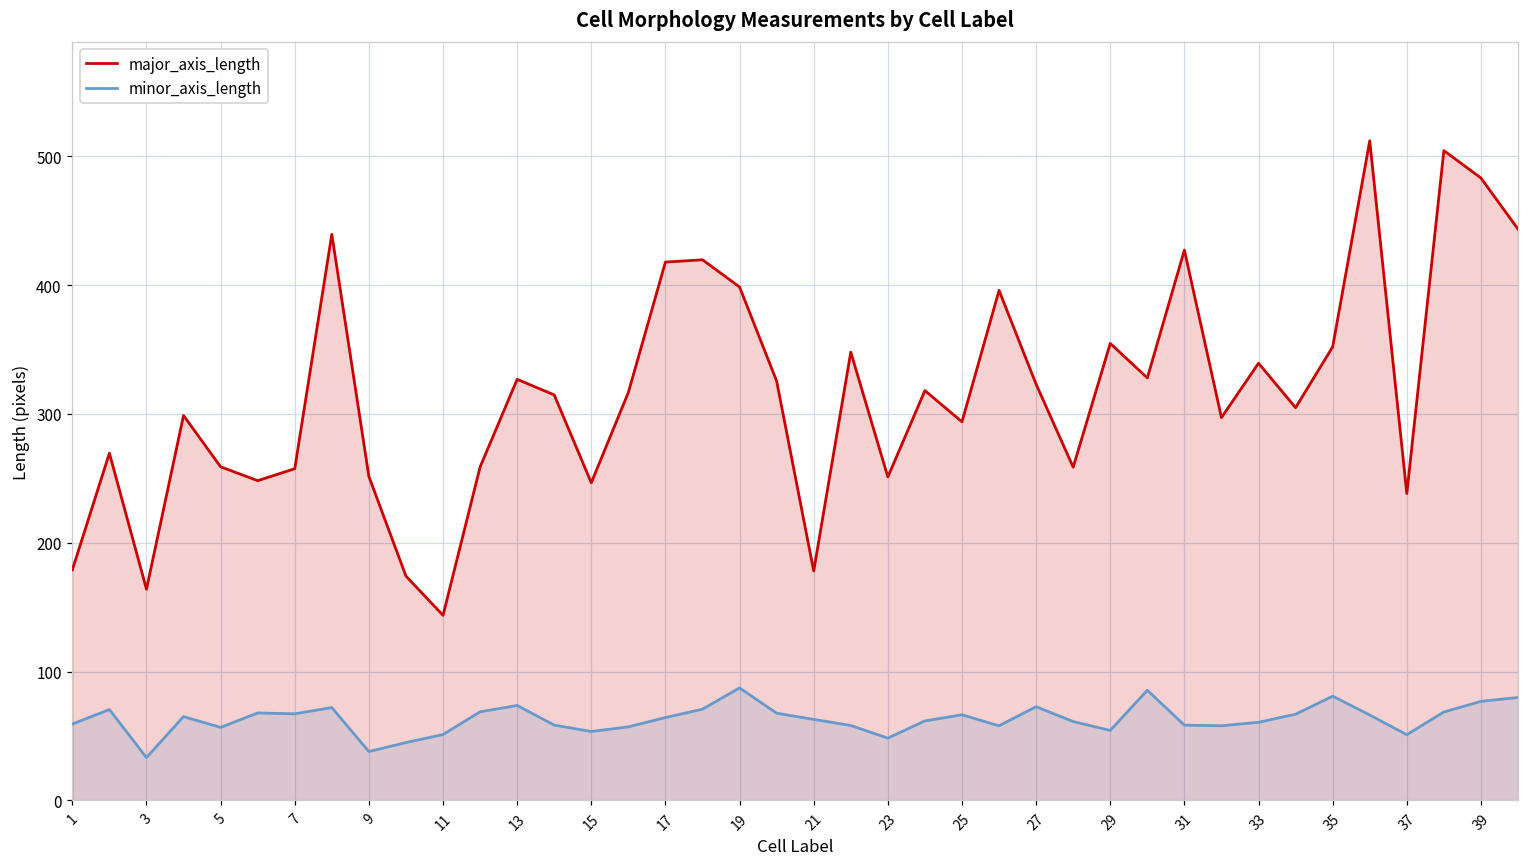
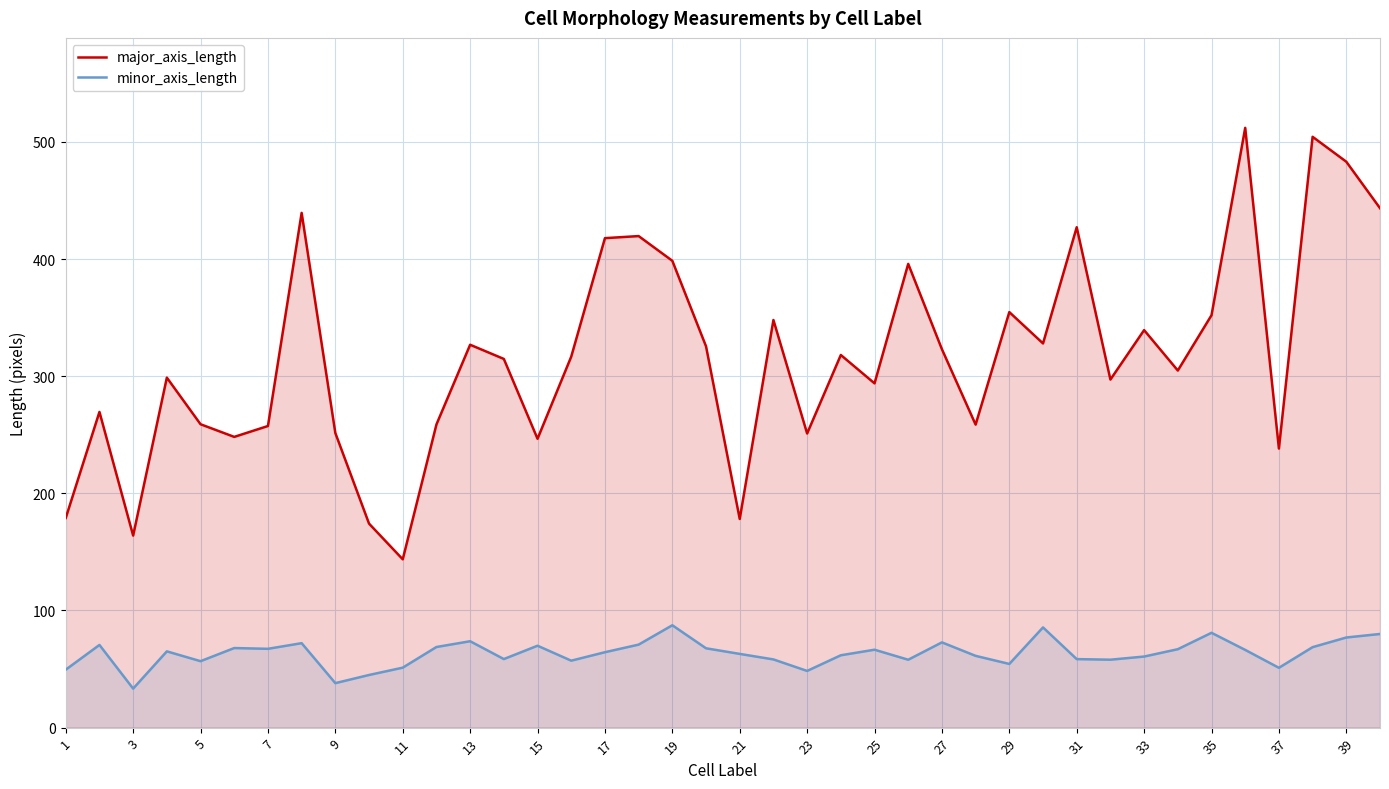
  {
    "major_axis_length": {
      "1": 179,
      "3": 164,
      "5": 259,
      "7": 257,
      "9": 251,
      "11": 144,
      "13": 327,
      "15": 247,
      "17": 418,
      "19": 399,
      "21": 178,
      "23": 251,
      "25": 294,
      "27": 323,
      "29": 355,
      "31": 427,
      "33": 339,
      "35": 352,
      "37": 238,
      "39": 483
    },
    "minor_axis_length": {
-     "1": 59,
+     "1": 49,
      "3": 33,
      "5": 57,
      "7": 67,
      "9": 38,
      "11": 51,
      "13": 74,
-     "15": 54,
+     "15": 70,
      "17": 64,
      "19": 87,
      "21": 63,
      "23": 48,
      "25": 67,
      "27": 73,
      "29": 54,
      "31": 58,
      "33": 61,
      "35": 81,
      "37": 51,
      "39": 77
    }
  }
